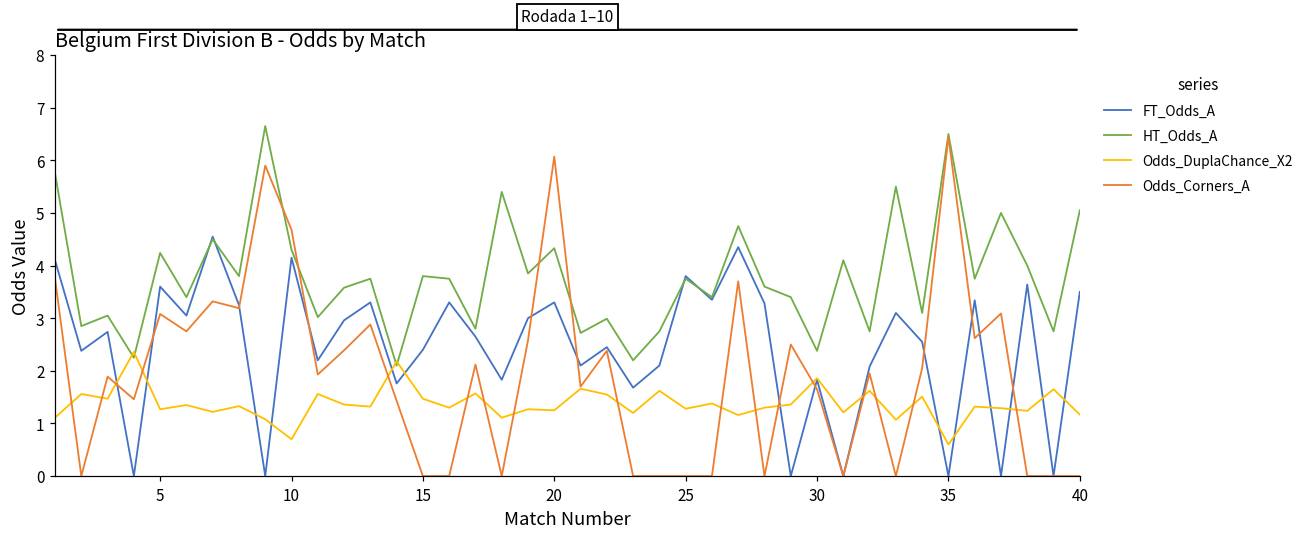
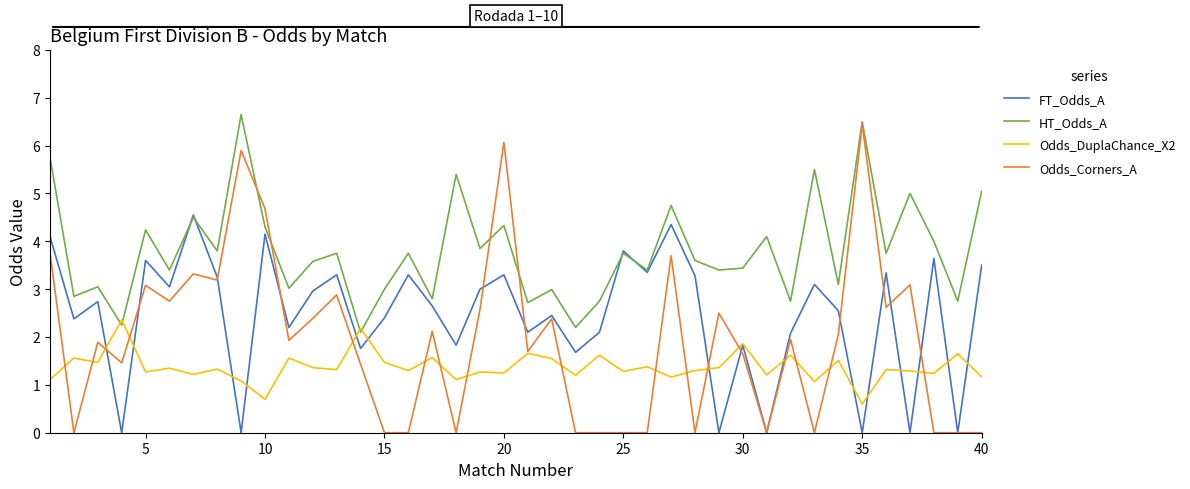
  {
    "FT_Odds_A": {
      "5": 3.6,
      "10": 4.2,
      "15": 2.4,
      "20": 3.3,
      "35": 0.0,
      "40": 3.5
    },
    "HT_Odds_A": {
      "5": 4.2,
      "10": 4.3,
-     "15": 3.8,
+     "15": 3.0,
      "20": 4.3,
-     "30": 2.4,
+     "30": 3.4,
      "40": 5.1
    },
    "Odds_DuplaChance_X2": {
      "5": 1.3,
      "10": 0.7,
      "15": 1.5,
      "20": 1.3,
      "25": 1.3,
      "35": 0.6,
      "40": 1.2
    },
    "Odds_Corners_A": {
      "5": 3.1,
      "10": 4.7,
      "15": 0.0,
      "20": 6.1,
      "25": 0.0,
      "30": 1.7,
      "40": 0.0
    }
  }
